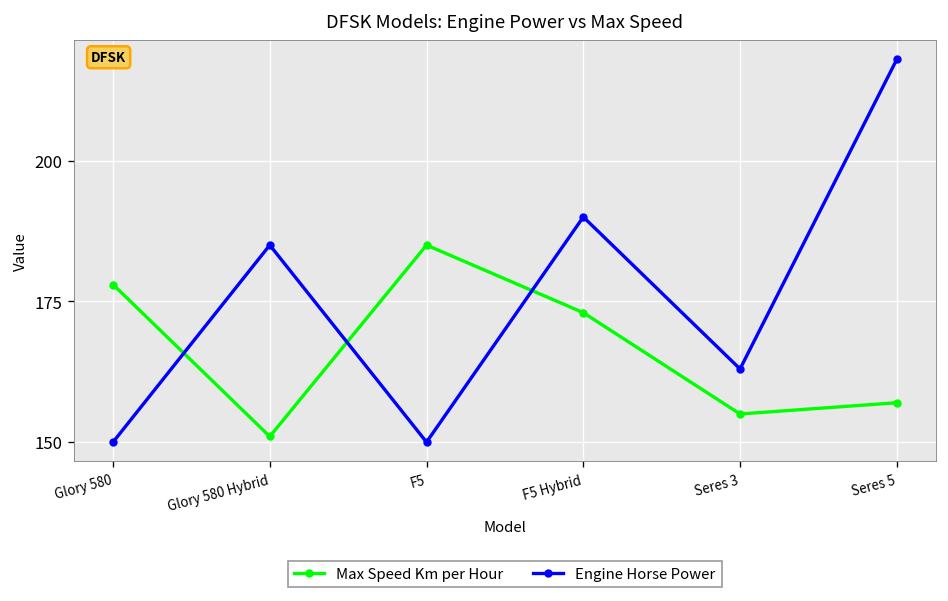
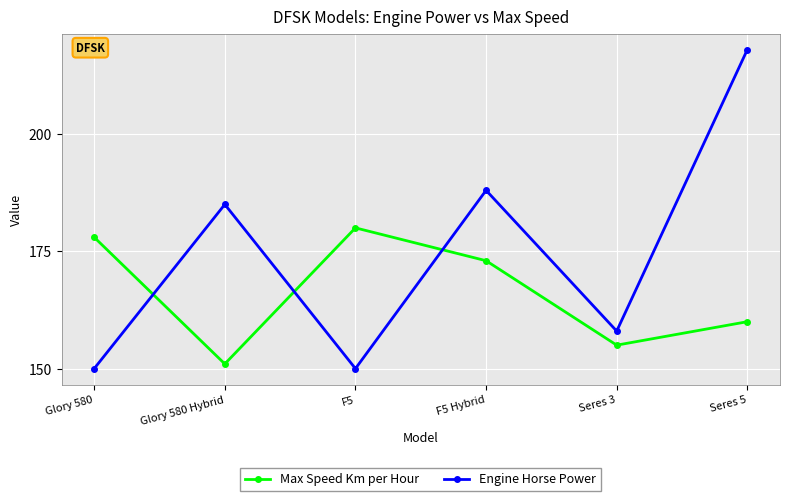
  {
    "Max Speed Km per Hour": {
      "Glory 580": 178,
      "Glory 580 Hybrid": 151,
-     "F5": 185,
+     "F5": 180,
      "F5 Hybrid": 173,
      "Seres 3": 155,
-     "Seres 5": 157
+     "Seres 5": 160
    },
    "Engine Horse Power": {
      "Glory 580": 150,
      "Glory 580 Hybrid": 185,
      "F5": 150,
-     "F5 Hybrid": 190,
-     "Seres 3": 163,
+     "F5 Hybrid": 188,
+     "Seres 3": 158,
      "Seres 5": 218
    }
  }
